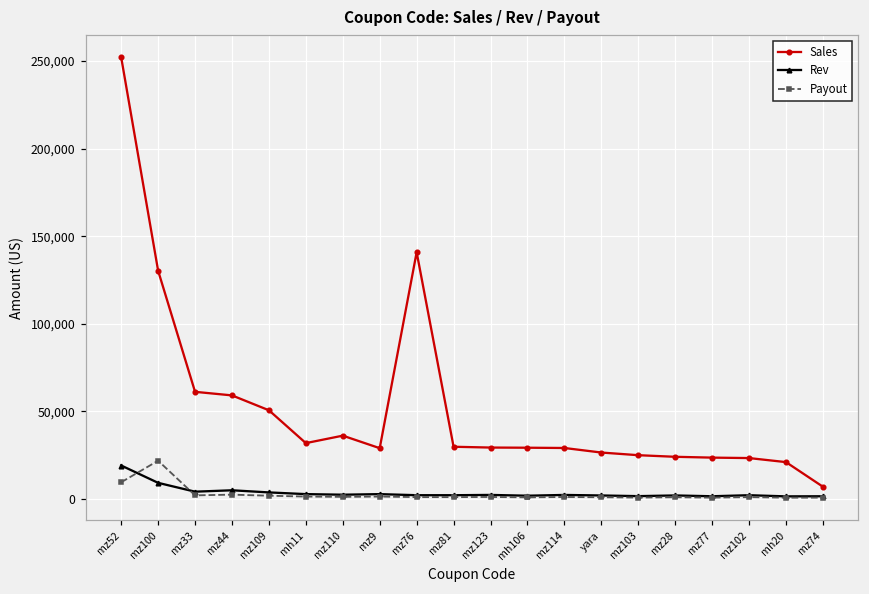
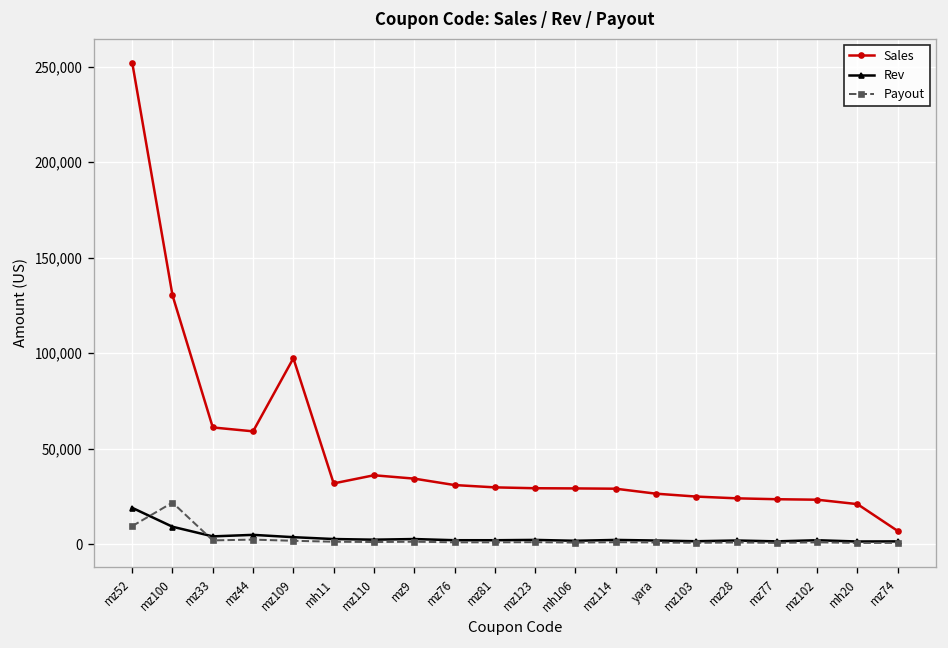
  {
    "Sales": {
      "mz52": "252,000",
      "mz100": "130,000",
      "mz33": "61,000",
      "mz44": "59,000",
-     "mz109": "51,000",
+     "mz109": "97,000",
      "mh11": "32,000",
      "mz110": "36,000",
-     "mz9": "29,000",
-     "mz76": "141,000",
+     "mz9": "34,000",
+     "mz76": "31,000",
      "mz81": "30,000",
      "mz123": "29,000",
      "mh106": "29,000",
      "mz114": "29,000",
      "yara": "27,000",
      "mz103": "25,000",
      "mz28": "24,000",
      "mz77": "24,000",
      "mz102": "23,000",
      "mh20": "21,000",
      "mz74": "7,000"
    },
    "Rev": {
      "mz52": "19,000",
      "mz100": "9,000",
      "mz33": "4,000",
      "mz44": "5,000",
      "mz109": "4,000"
    },
    "Payout": {
      "mz52": "10,000",
      "mz100": "22,000",
      "mz33": "2,000",
      "mz44": "2,000",
      "mz109": "2,000"
    }
  }
